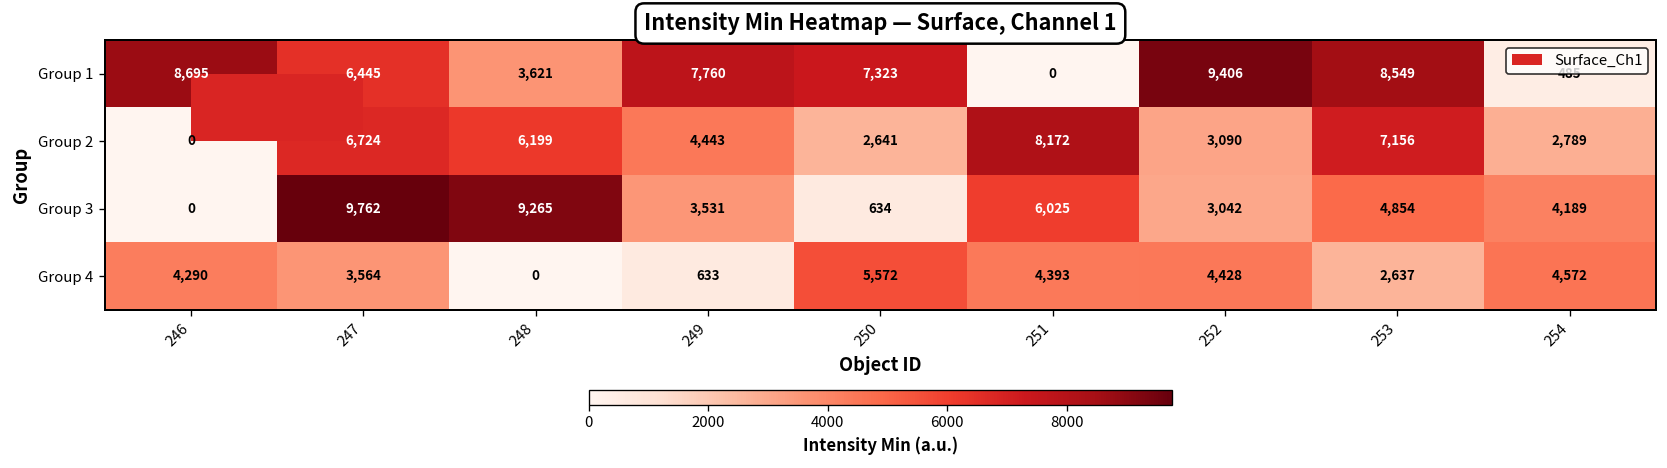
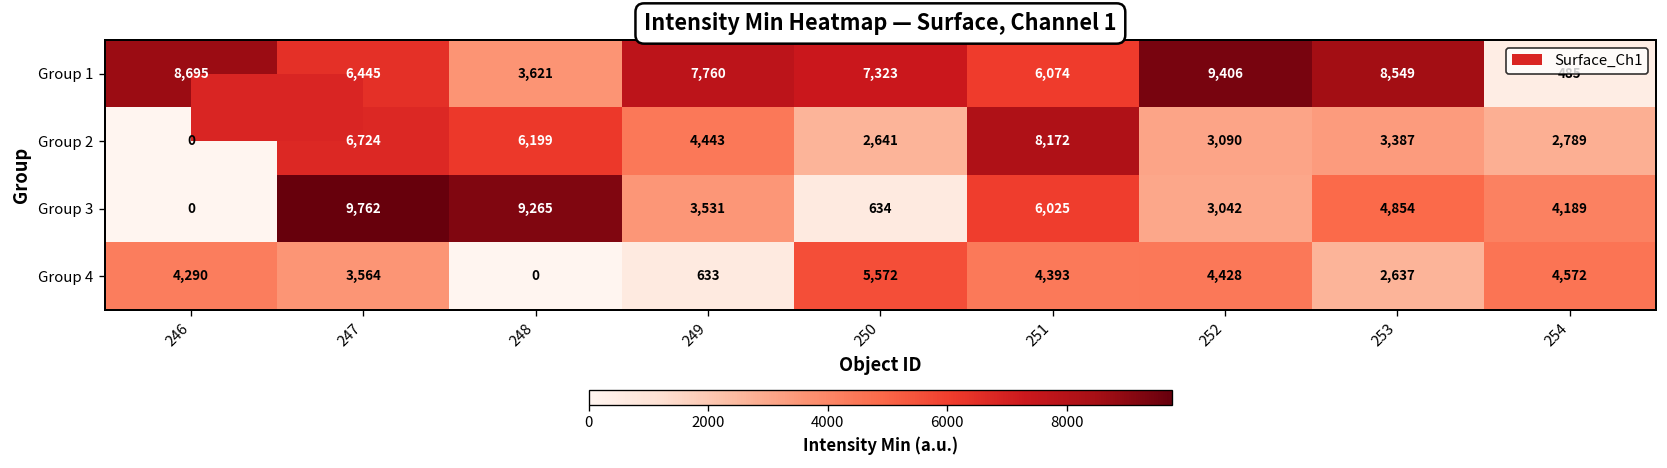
  {
    "Group 1": {
      "248": "3,621",
      "249": "7,760",
      "250": "7,323",
-     "251": "0",
+     "251": "6,074",
      "252": "9,406",
      "253": "8,549"
    },
    "Group 2": {
      "248": "6,199",
      "249": "4,443",
      "250": "2,641",
      "251": "8,172",
      "252": "3,090",
-     "253": "7,156",
+     "253": "3,387",
      "254": "2,789"
    },
    "Group 3": {
      "246": "0",
      "247": "9,762",
      "248": "9,265",
      "249": "3,531",
      "250": "634",
      "251": "6,025",
      "252": "3,042",
      "253": "4,854",
      "254": "4,189"
    },
    "Group 4": {
      "246": "4,290",
      "247": "3,564",
      "248": "0",
      "249": "633",
      "250": "5,572",
      "251": "4,393",
      "252": "4,428",
      "253": "2,637",
      "254": "4,572"
    }
  }
